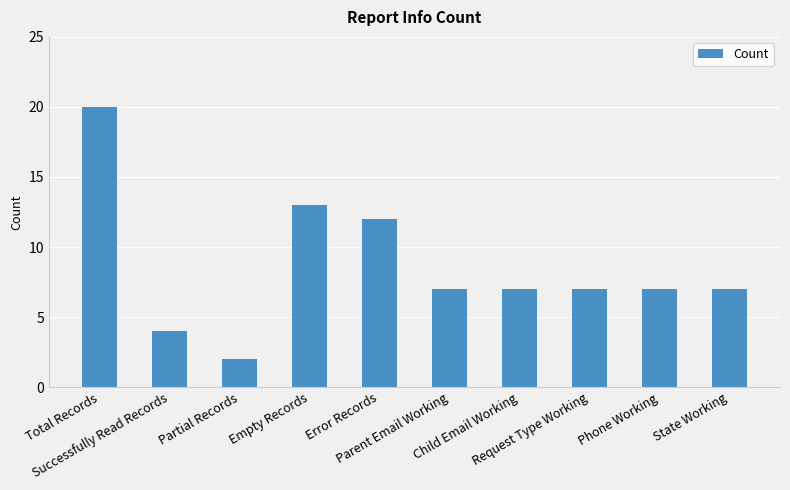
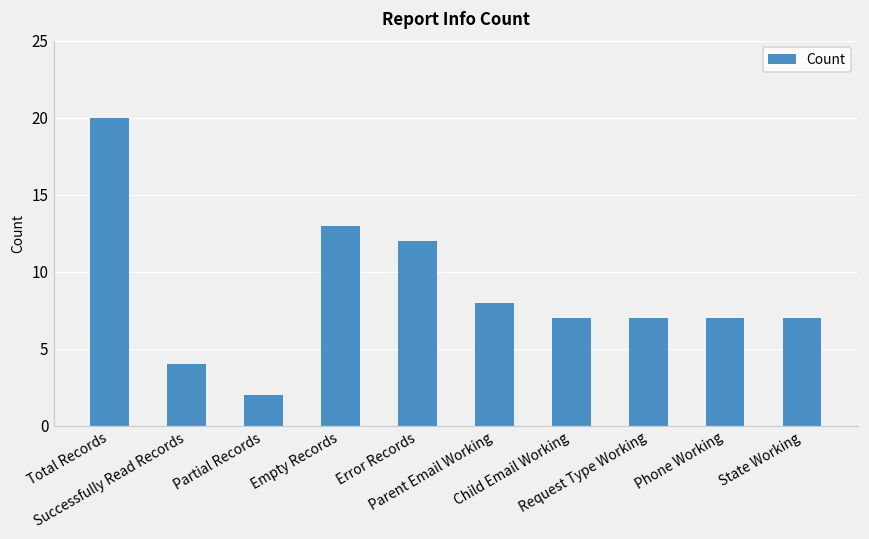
  {
    "Total Records": 20,
    "Successfully Read Records": 4,
    "Partial Records": 2,
    "Empty Records": 13,
    "Error Records": 12,
-   "Parent Email Working": 7,
+   "Parent Email Working": 8,
    "Child Email Working": 7,
    "Request Type Working": 7,
    "Phone Working": 7,
    "State Working": 7
  }
